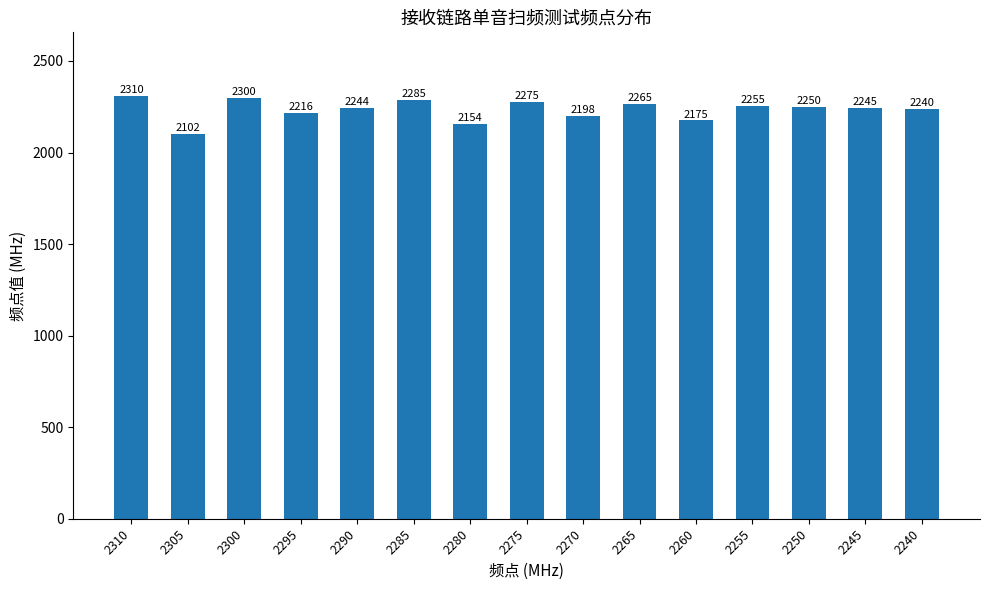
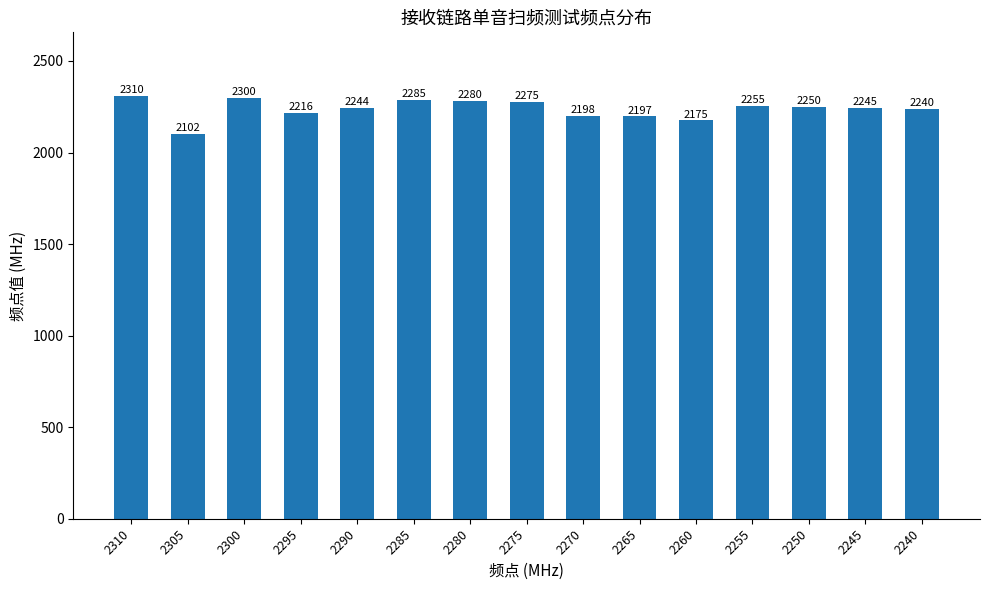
  {
    "2310": 2310,
    "2305": 2102,
    "2300": 2300,
    "2295": 2216,
    "2290": 2244,
    "2285": 2285,
-   "2280": 2154,
+   "2280": 2280,
    "2275": 2275,
    "2270": 2198,
-   "2265": 2265,
+   "2265": 2197,
    "2260": 2175,
    "2255": 2255,
    "2250": 2250,
    "2245": 2245,
    "2240": 2240
  }
